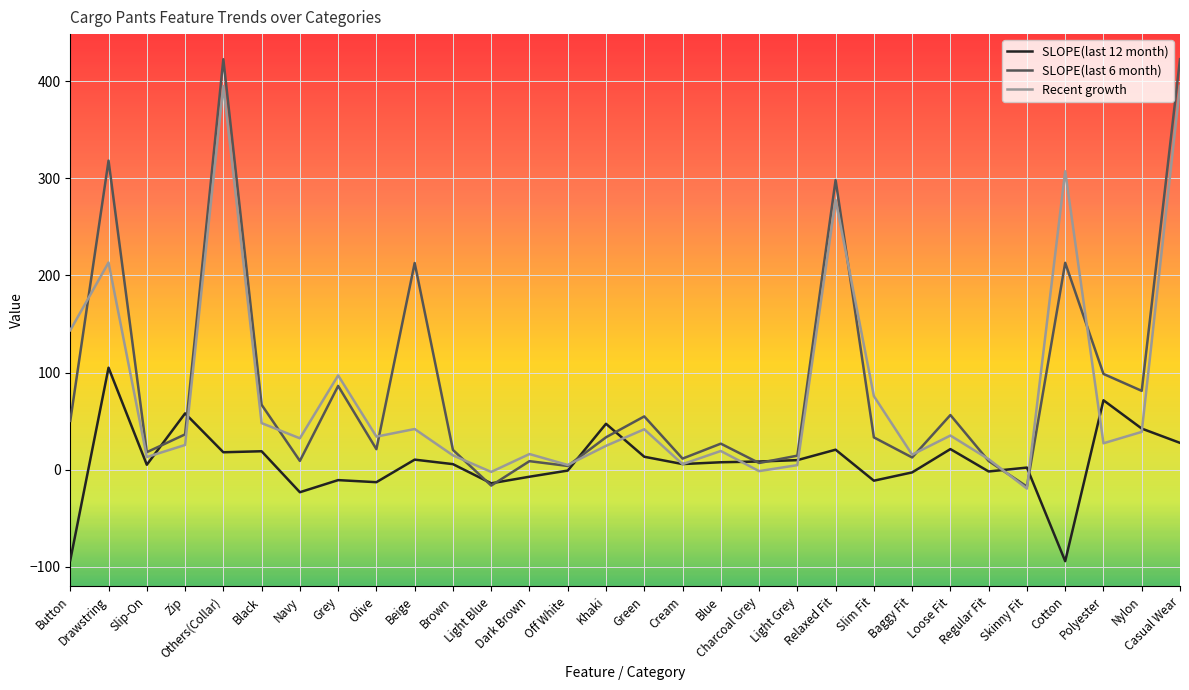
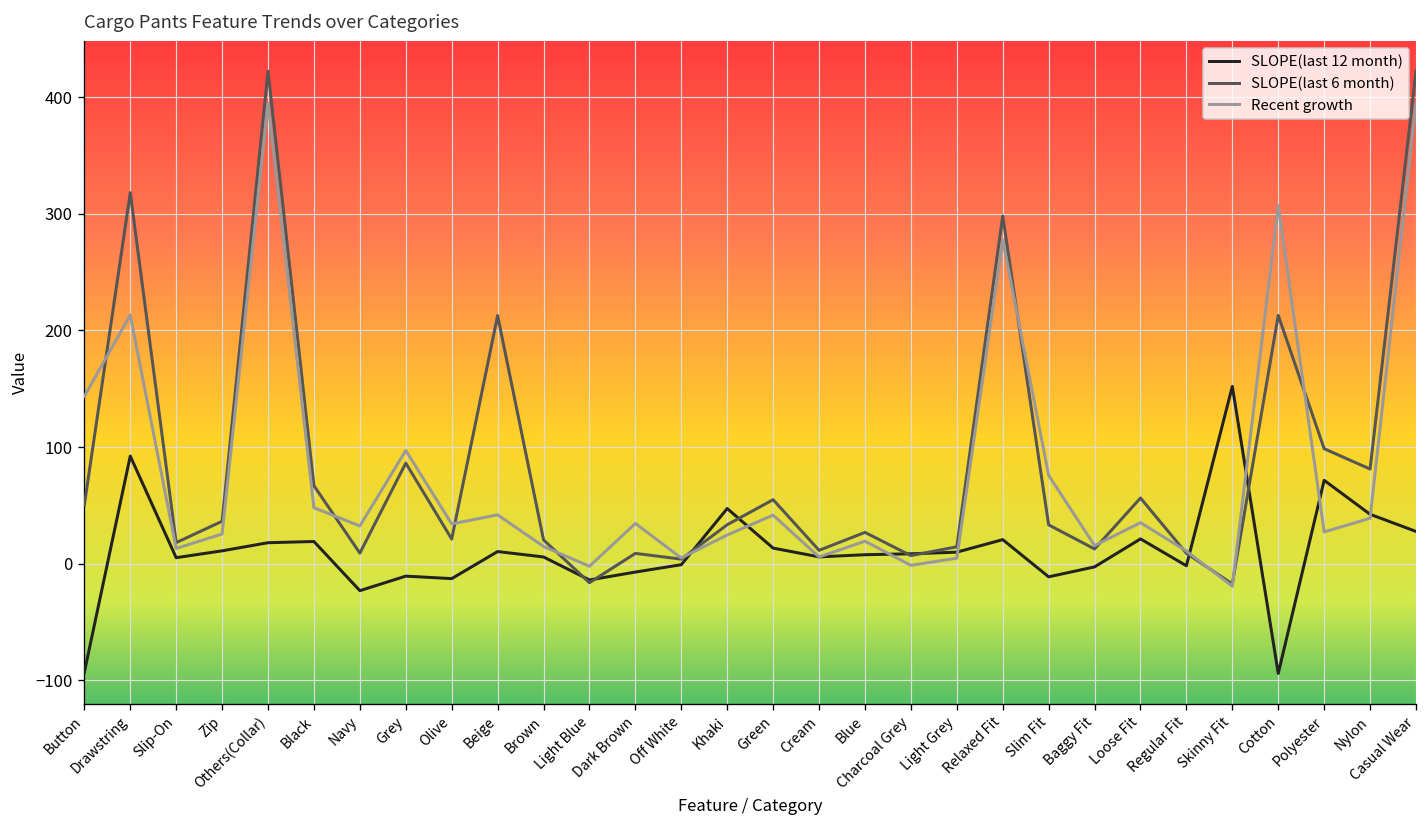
  {
    "SLOPE(last 12 month)": {
      "Button": -90,
-     "Drawstring": 100,
+     "Drawstring": 90,
      "Slip-On": 10,
-     "Zip": 60,
+     "Zip": 10,
      "Others(Collar)": 20,
      "Black": 20,
      "Navy": -20,
      "Grey": -10,
      "Olive": -10,
      "Beige": 10,
      "Brown": 10,
      "Dark Brown": -10,
      "Off White": 0,
      "Khaki": 50,
      "Green": 10,
      "Blue": 10,
      "Light Grey": 10,
      "Relaxed Fit": 20,
      "Slim Fit": -10,
      "Baggy Fit": 0,
      "Loose Fit": 20,
      "Regular Fit": 0,
-     "Skinny Fit": 0,
+     "Skinny Fit": 150,
      "Cotton": -90,
      "Polyester": 70,
      "Nylon": 40,
      "Casual Wear": 30
    },
    "SLOPE(last 6 month)": {
      "Button": 50,
      "Drawstring": 320,
      "Slip-On": 20,
      "Zip": 40,
      "Others(Collar)": 420,
      "Black": 70,
      "Navy": 10,
      "Grey": 90,
      "Olive": 20,
      "Beige": 210,
      "Brown": 20,
      "Dark Brown": 10,
      "Khaki": 30,
      "Green": 50,
      "Cream": 10,
      "Blue": 30,
      "Light Grey": 10,
      "Relaxed Fit": 300,
      "Slim Fit": 30,
      "Baggy Fit": 10,
      "Loose Fit": 60,
      "Cotton": 210,
      "Polyester": 100,
      "Nylon": 80,
      "Casual Wear": 420
    },
    "Recent growth": {
      "Button": 140,
      "Drawstring": 210,
      "Slip-On": 10,
      "Zip": 30,
      "Others(Collar)": 400,
      "Black": 50,
      "Navy": 30,
      "Grey": 100,
      "Olive": 30,
      "Beige": 40,
      "Brown": 10,
      "Light Blue": 0,
-     "Dark Brown": 20,
+     "Dark Brown": 30,
      "Khaki": 20,
      "Green": 40,
      "Blue": 20,
      "Charcoal Grey": 0,
      "Light Grey": 0,
      "Relaxed Fit": 280,
      "Slim Fit": 80,
      "Baggy Fit": 20,
      "Loose Fit": 40,
      "Cotton": 310,
      "Polyester": 30,
      "Nylon": 40,
      "Casual Wear": 400
    }
  }
